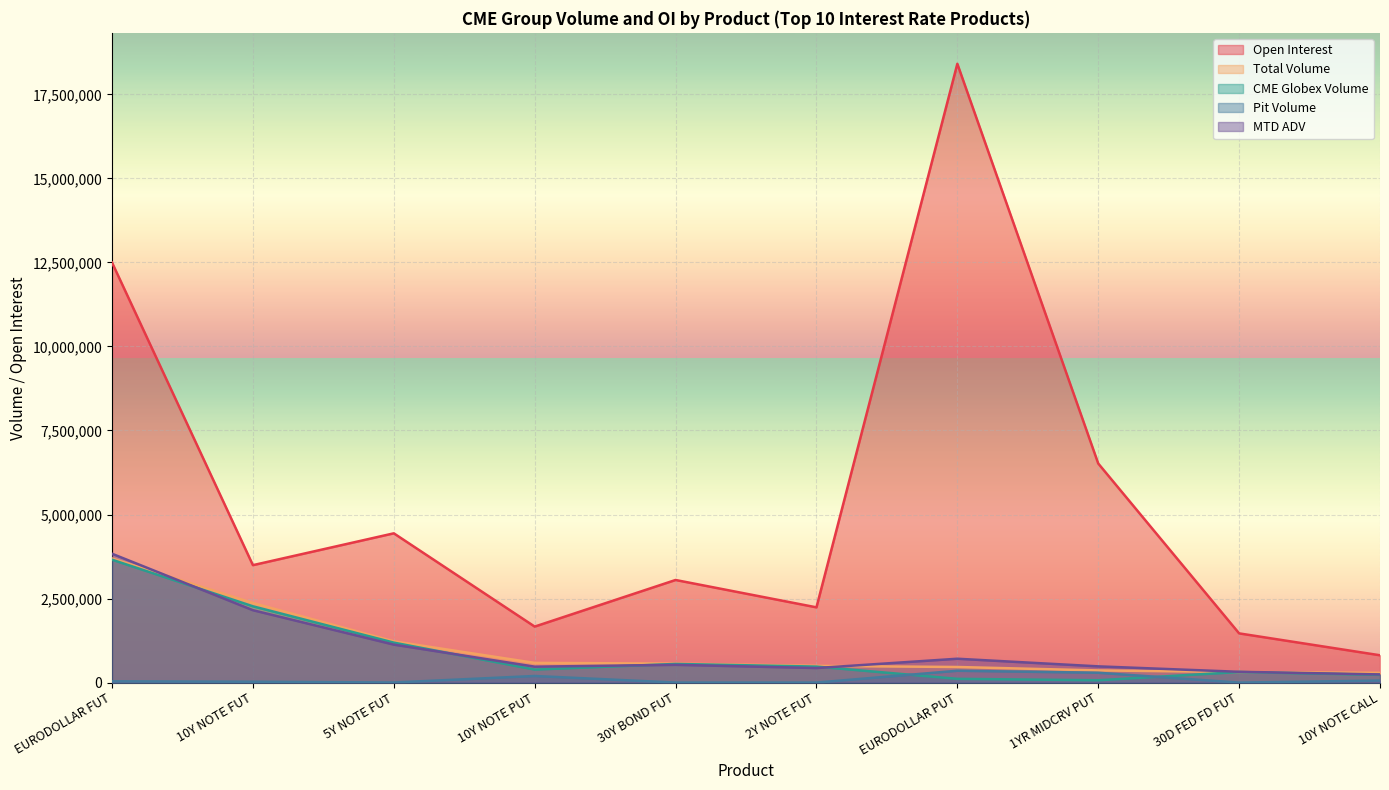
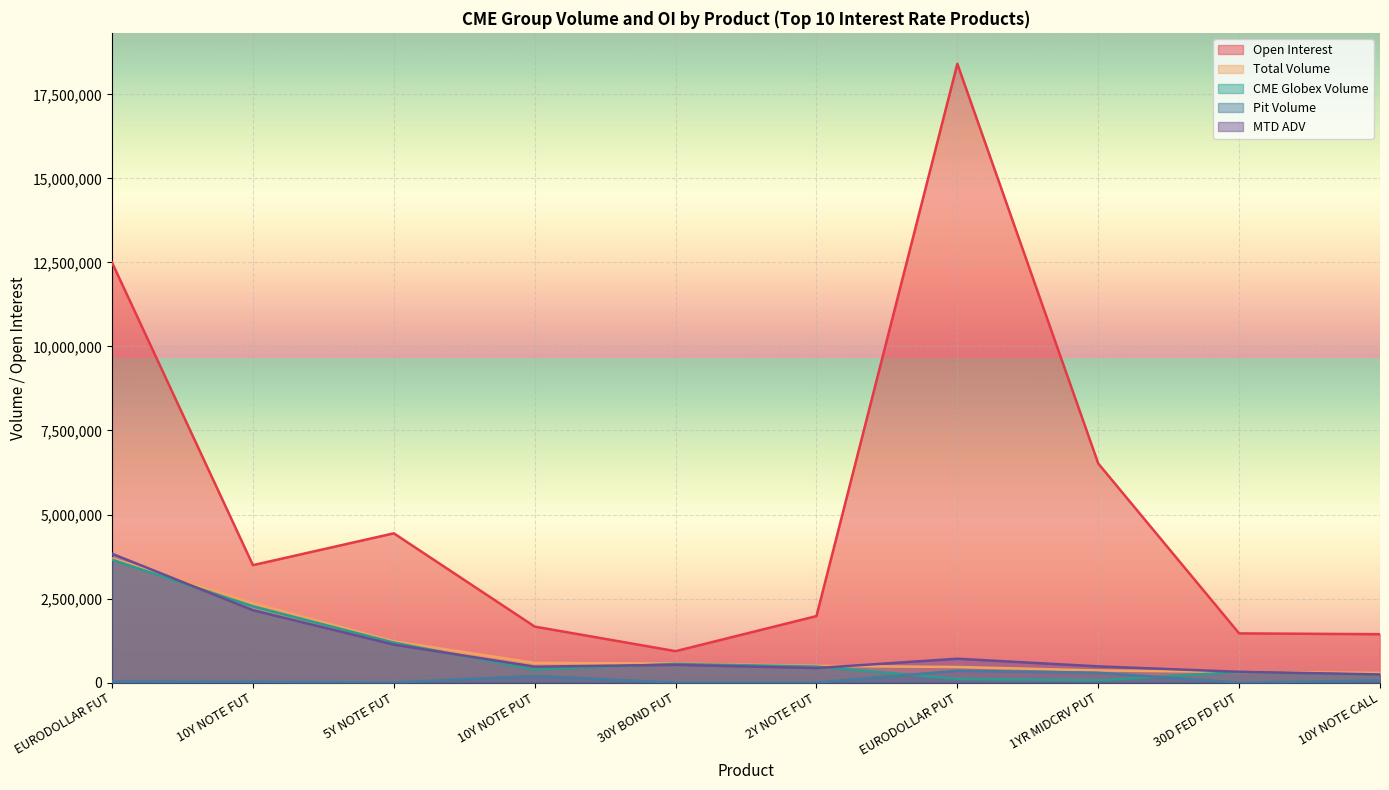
  {
    "Open Interest": {
      "EURODOLLAR FUT": "12,500,000",
      "10Y NOTE FUT": "3,500,000",
      "5Y NOTE FUT": "4,400,000",
      "10Y NOTE PUT": "1,700,000",
-     "30Y BOND FUT": "3,100,000",
-     "2Y NOTE FUT": "2,200,000",
+     "30Y BOND FUT": "900,000",
+     "2Y NOTE FUT": "2,000,000",
      "EURODOLLAR PUT": "18,400,000",
      "1YR MIDCRV PUT": "6,500,000",
      "30D FED FD FUT": "1,500,000",
-     "10Y NOTE CALL": "800,000"
+     "10Y NOTE CALL": "1,400,000"
    },
    "Total Volume": {
      "10Y NOTE FUT": "2,400,000",
      "10Y NOTE PUT": "600,000",
      "EURODOLLAR PUT": "500,000"
    }
  }
